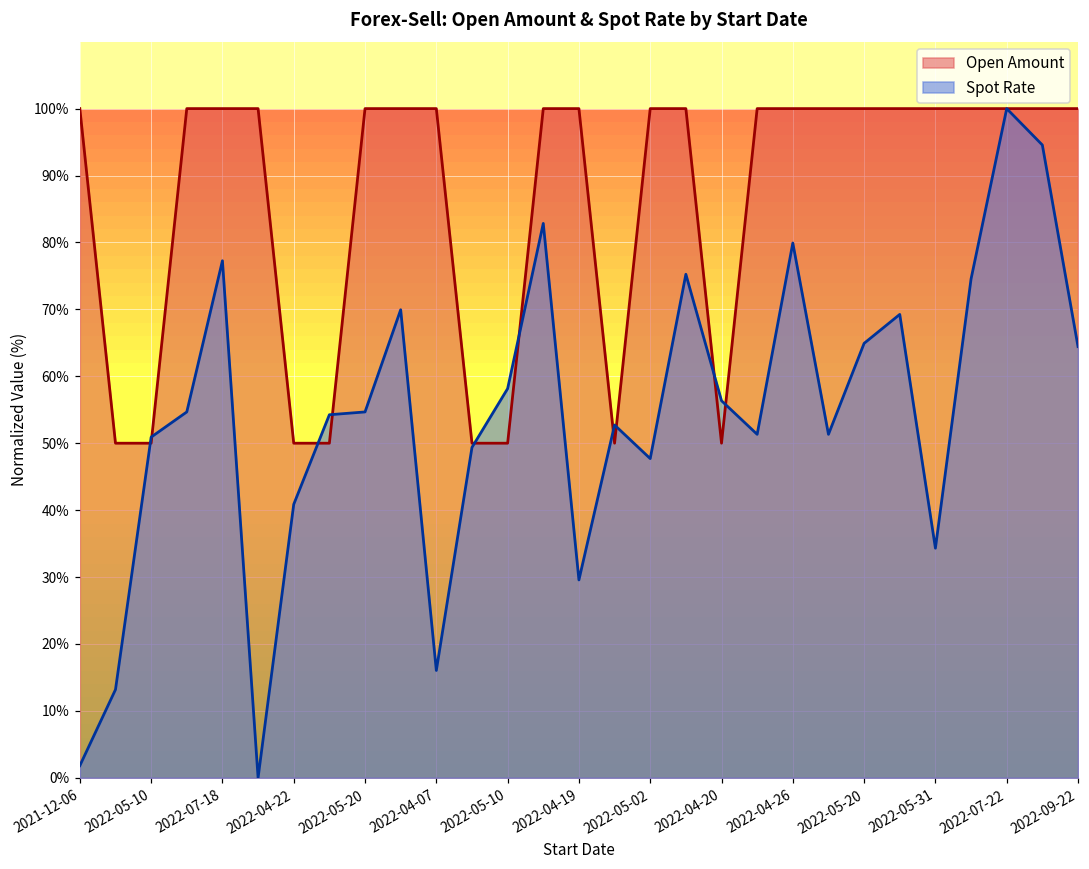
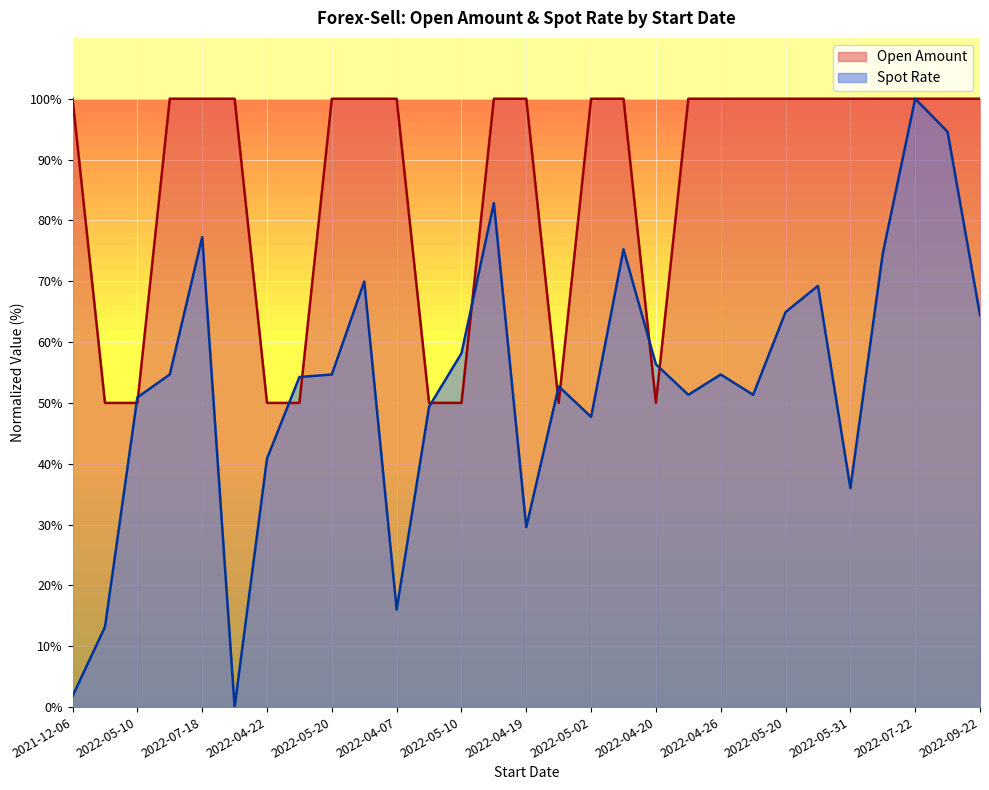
  {
    "Open Amount": {
      "2021-12-06": "100%",
      "2022-04-22": "50%",
      "2022-04-07": "100%",
      "2022-04-19": "100%",
      "2022-04-26": "100%",
      "2022-05-31": "100%",
      "2022-09-22": "100%"
    },
    "Spot Rate": {
      "2021-12-06": "2%",
      "2022-04-22": "41%",
      "2022-04-07": "16%",
      "2022-04-19": "30%",
-     "2022-04-26": "80%",
-     "2022-05-31": "34%",
+     "2022-04-26": "55%",
+     "2022-05-31": "36%",
      "2022-09-22": "64%"
    }
  }
